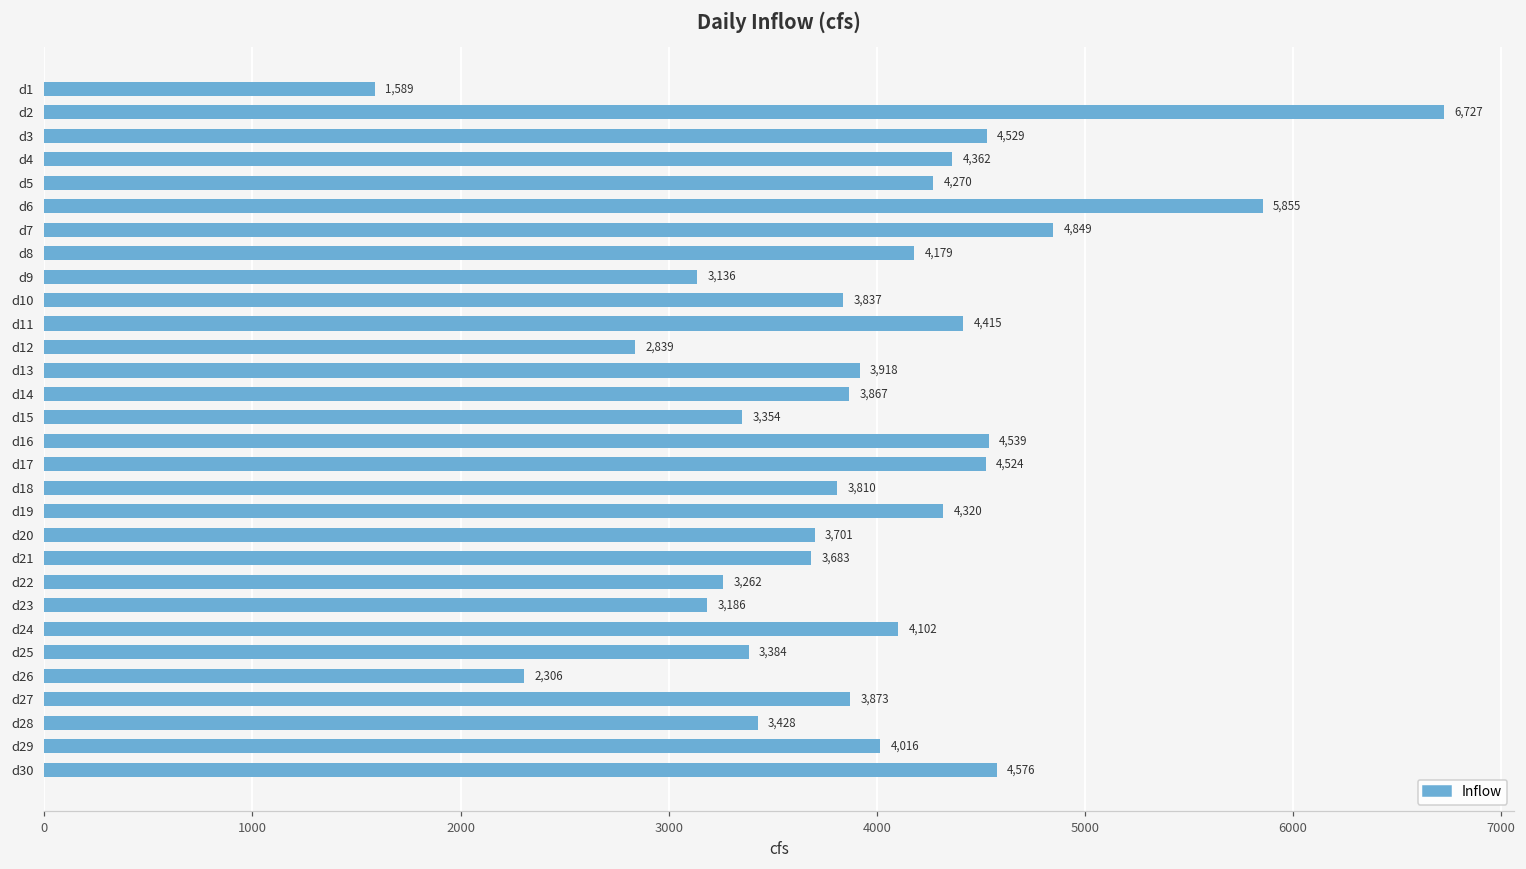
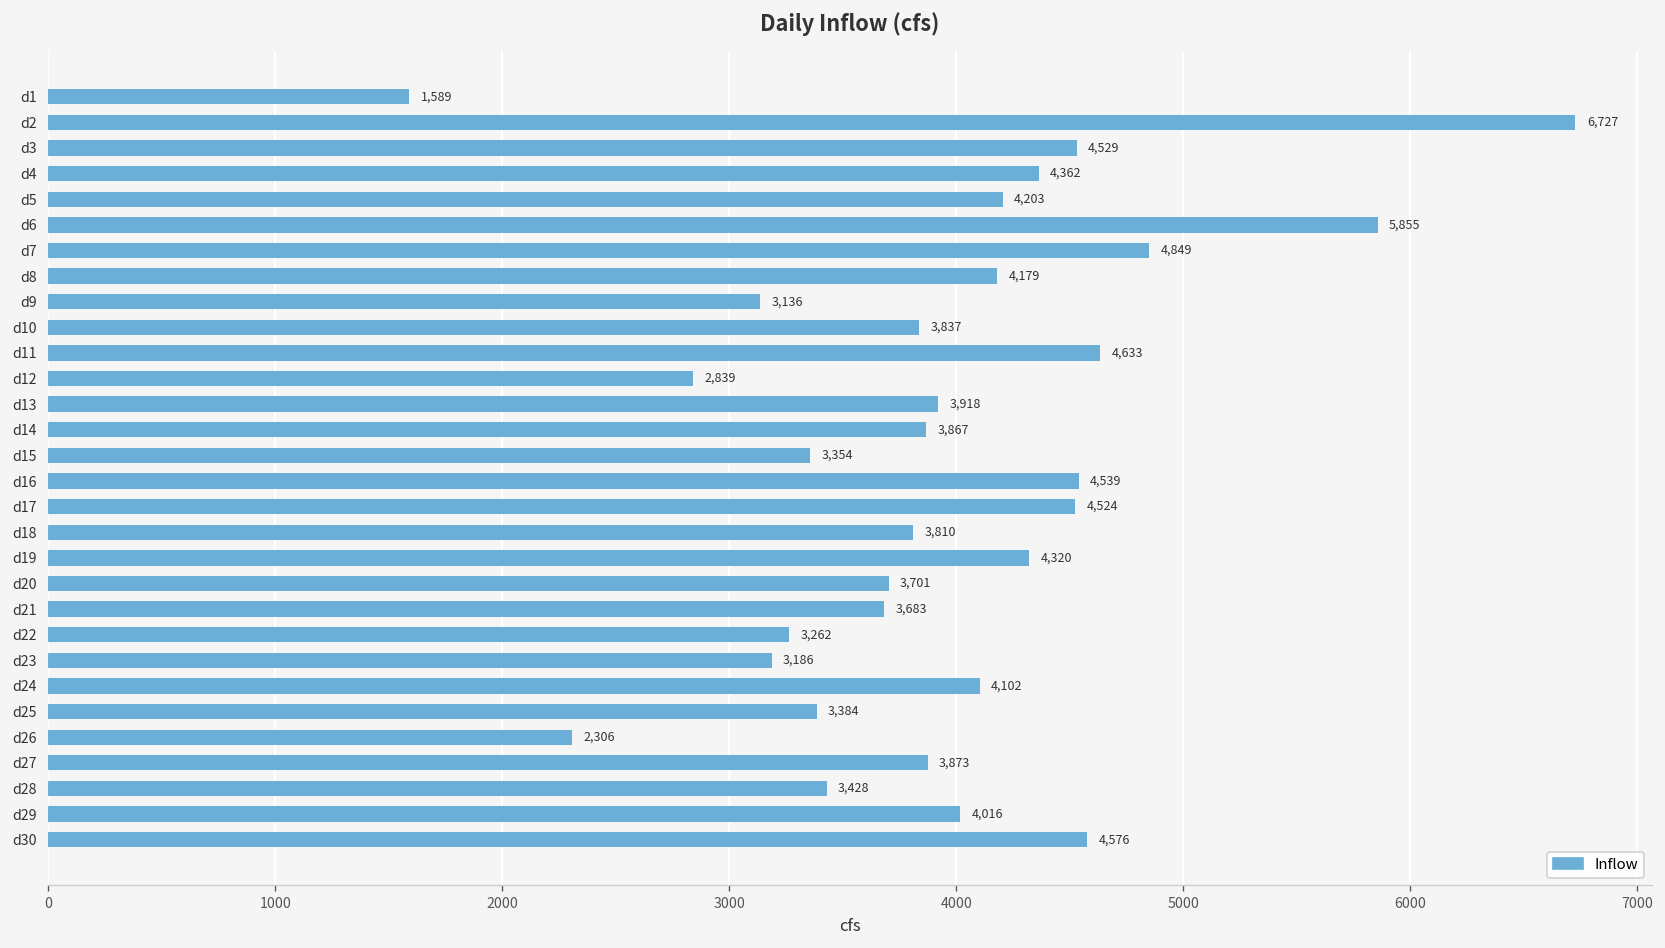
  {
    "d1": "1,589",
    "d2": "6,727",
    "d3": "4,529",
    "d4": "4,362",
-   "d5": "4,270",
+   "d5": "4,203",
    "d6": "5,855",
    "d7": "4,849",
    "d8": "4,179",
    "d9": "3,136",
    "d10": "3,837",
-   "d11": "4,415",
+   "d11": "4,633",
    "d12": "2,839",
    "d13": "3,918",
    "d14": "3,867",
    "d15": "3,354",
    "d16": "4,539",
    "d17": "4,524",
    "d18": "3,810",
    "d19": "4,320",
    "d20": "3,701",
    "d21": "3,683",
    "d22": "3,262",
    "d23": "3,186",
    "d24": "4,102",
    "d25": "3,384",
    "d26": "2,306",
    "d27": "3,873",
    "d28": "3,428",
    "d29": "4,016",
    "d30": "4,576"
  }
